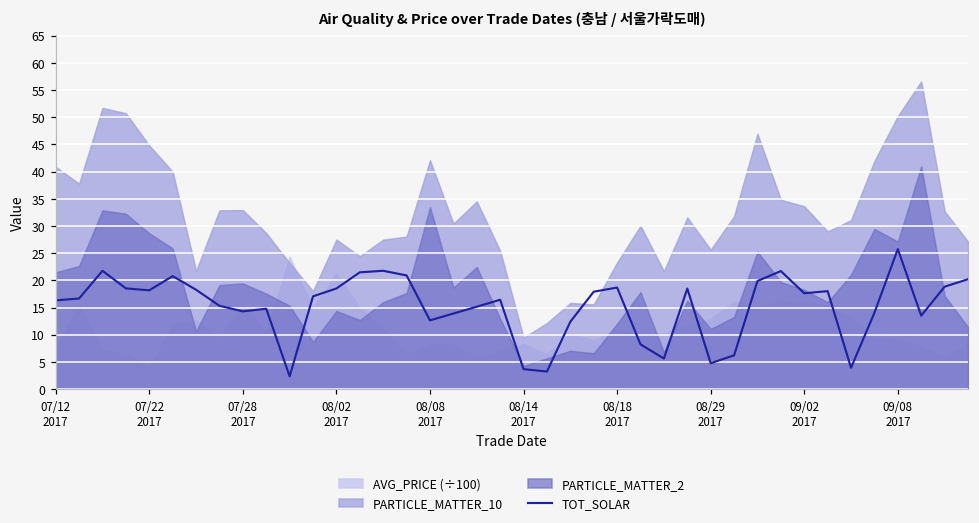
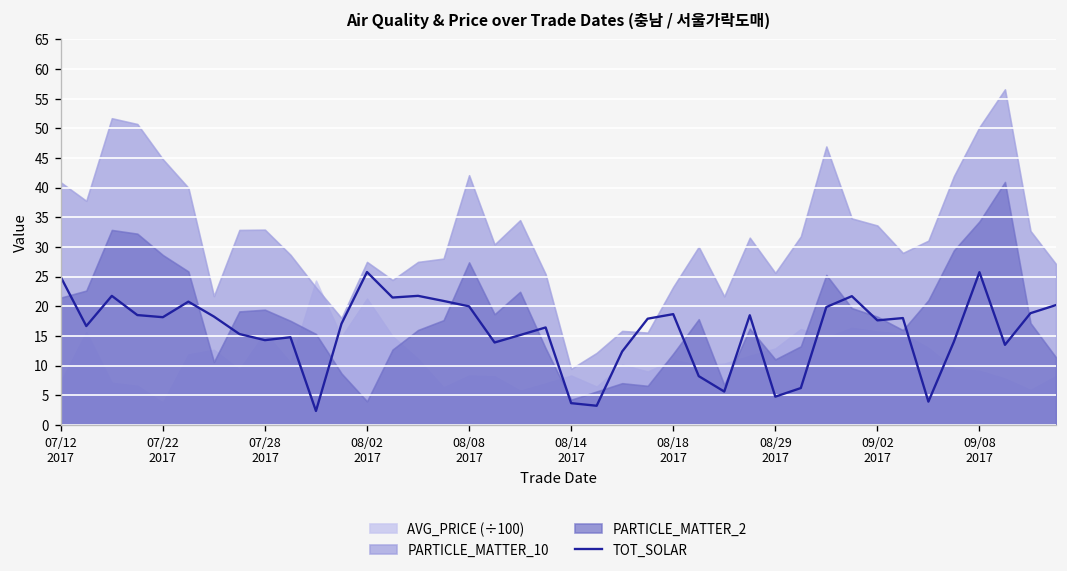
  {
    "TOT_SOLAR": {
-     "07/12 2017": 16,
+     "07/12 2017": 25,
      "07/22 2017": 18,
      "07/28 2017": 14,
-     "08/02 2017": 19,
-     "08/08 2017": 13,
+     "08/02 2017": 26,
+     "08/08 2017": 20,
      "08/14 2017": 4,
      "08/18 2017": 19,
      "08/29 2017": 5,
      "09/02 2017": 18,
      "09/08 2017": 26
    },
    "PARTICLE_MATTER_2": {
      "07/12 2017": 21,
      "07/22 2017": 29,
      "07/28 2017": 19,
-     "08/02 2017": 14,
-     "08/08 2017": 33,
+     "08/02 2017": 4,
+     "08/08 2017": 27,
      "08/14 2017": 4,
      "08/18 2017": 12,
      "08/29 2017": 11,
      "09/02 2017": 18,
-     "09/08 2017": 27
+     "09/08 2017": 34
    }
  }
